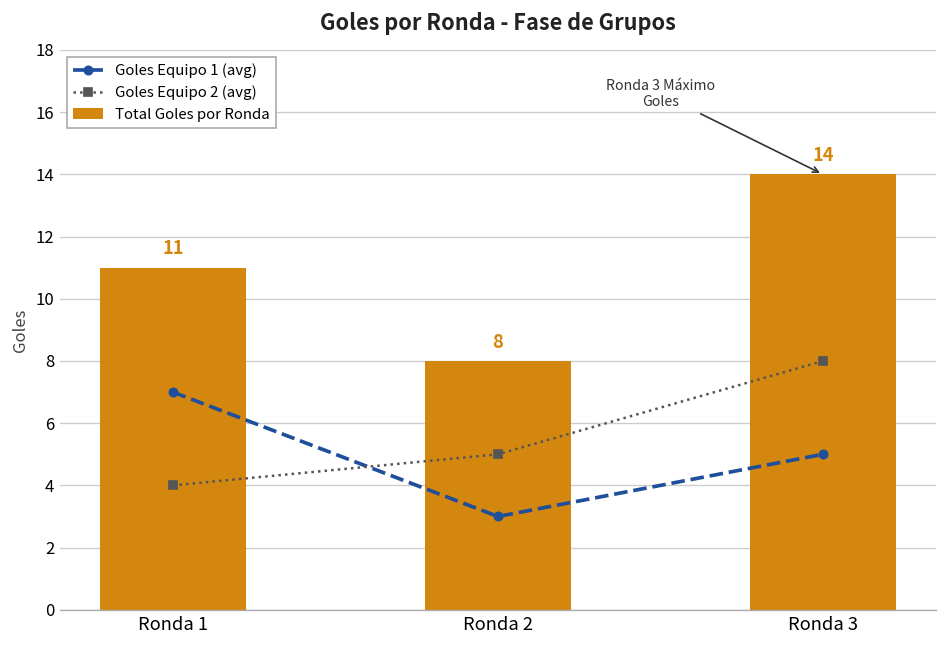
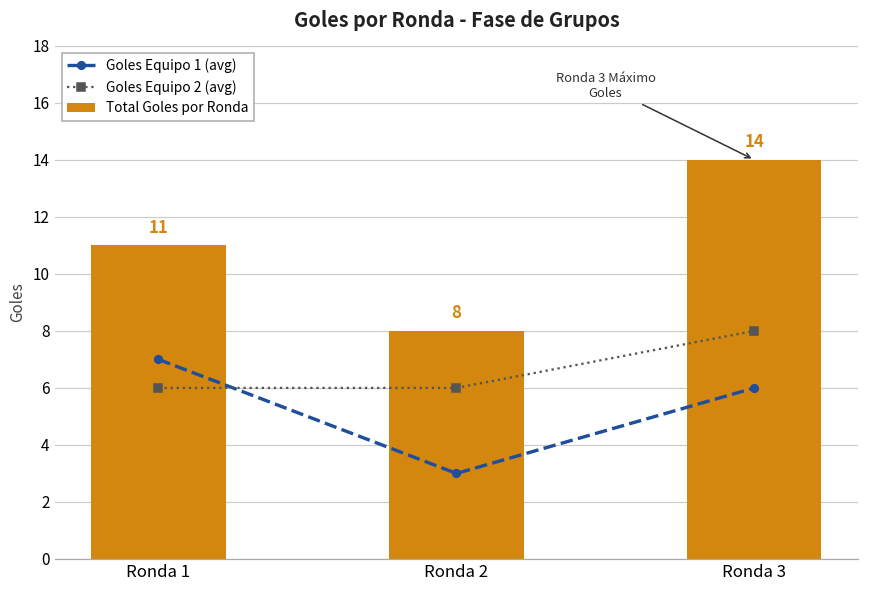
  {
    "Goles Equipo 1 (avg)": {
      "Ronda 1": 7,
      "Ronda 2": 3,
-     "Ronda 3": 5
+     "Ronda 3": 6
    },
    "Total Goles por Ronda": {
      "Ronda 1": 11,
      "Ronda 2": 8
    },
    "Goles Equipo 2 (avg)": {
-     "Ronda 1": 4,
-     "Ronda 2": 5,
+     "Ronda 1": 6,
+     "Ronda 2": 6,
      "Ronda 3": 8
    }
  }
